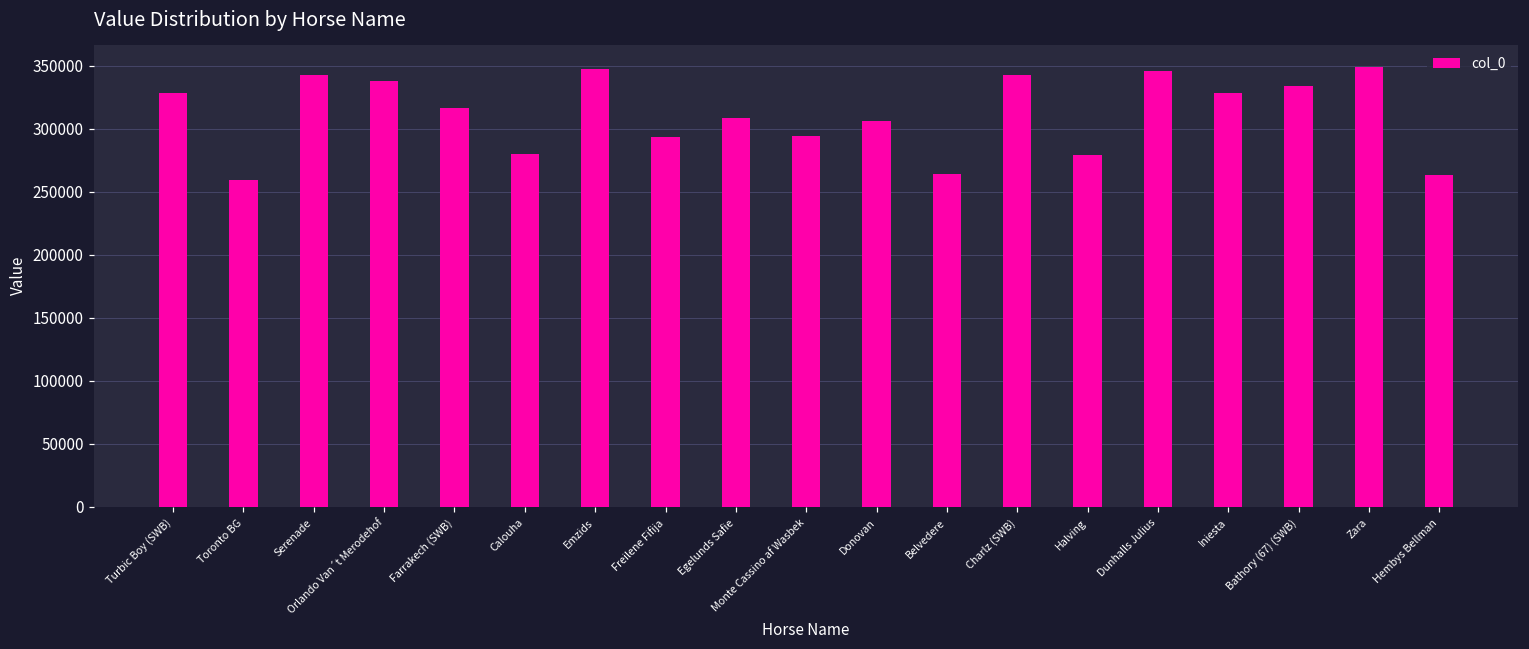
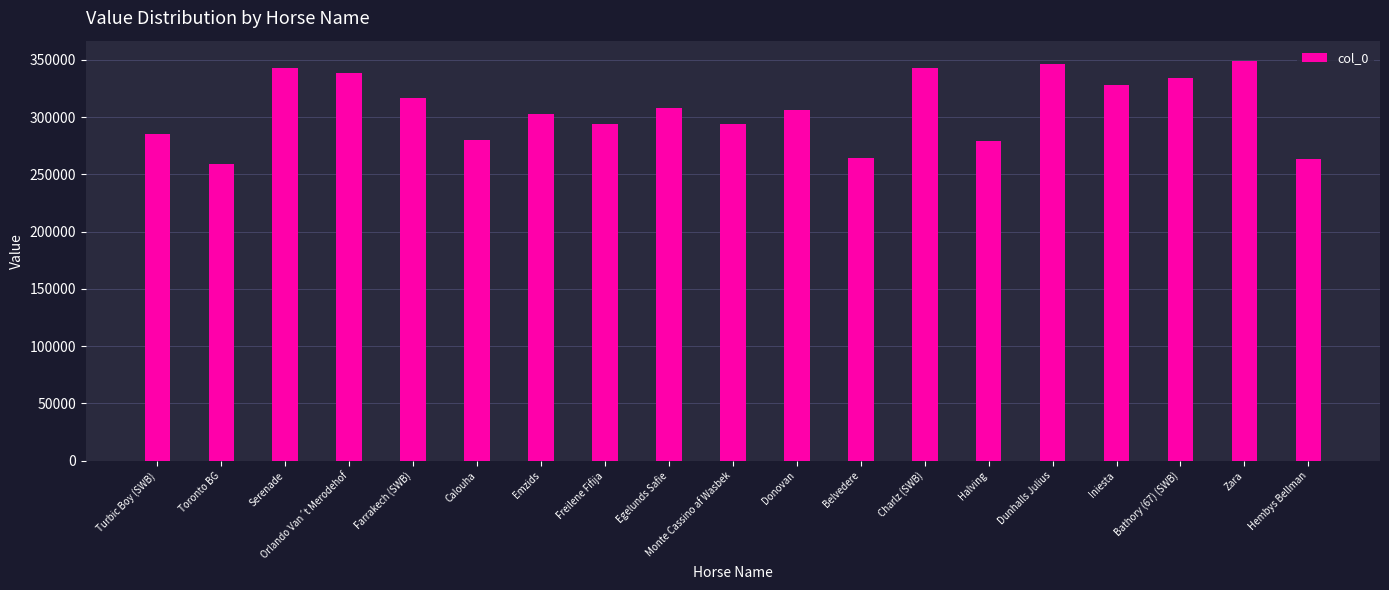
  {
-   "Turbic Boy (SWB)": 328000,
+   "Turbic Boy (SWB)": 285000,
    "Toronto BG": 259000,
    "Serenade": 343000,
    "Orlando Van´t Merodehof": 338000,
    "Farrakech (SWB)": 316000,
    "Calouha": 280000,
-   "Emzids": 347000,
+   "Emzids": 303000,
    "Freilene Fifija": 294000,
    "Egelunds Safie": 308000,
    "Monte Cassino af Wasbek": 294000,
    "Donovan": 306000,
    "Belvedere": 264000,
    "Charlz (SWB)": 343000,
    "Halving": 279000,
    "Dunhalls Julius": 346000,
    "Iniesta": 328000,
    "Bathory (67) (SWB)": 334000,
    "Zara": 349000,
    "Hembys Bellman": 263000
  }
